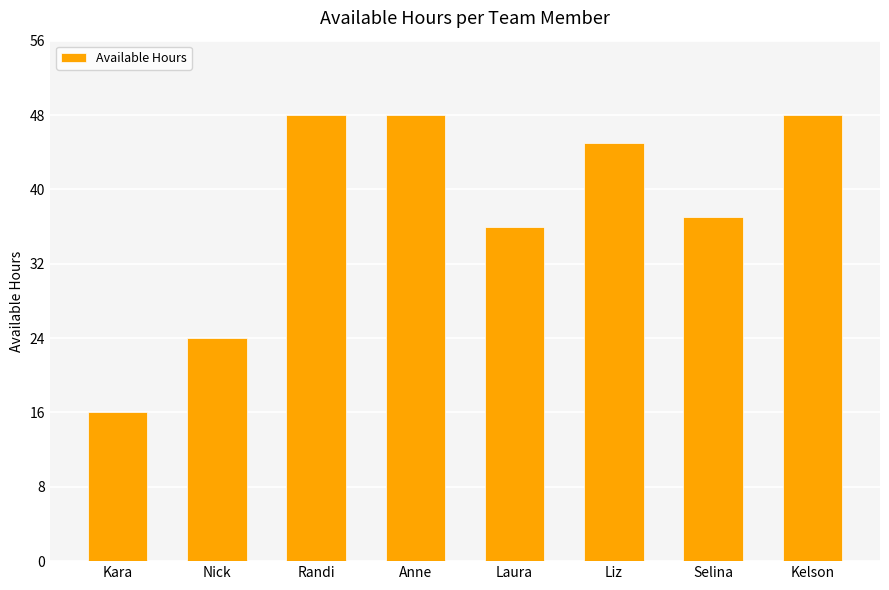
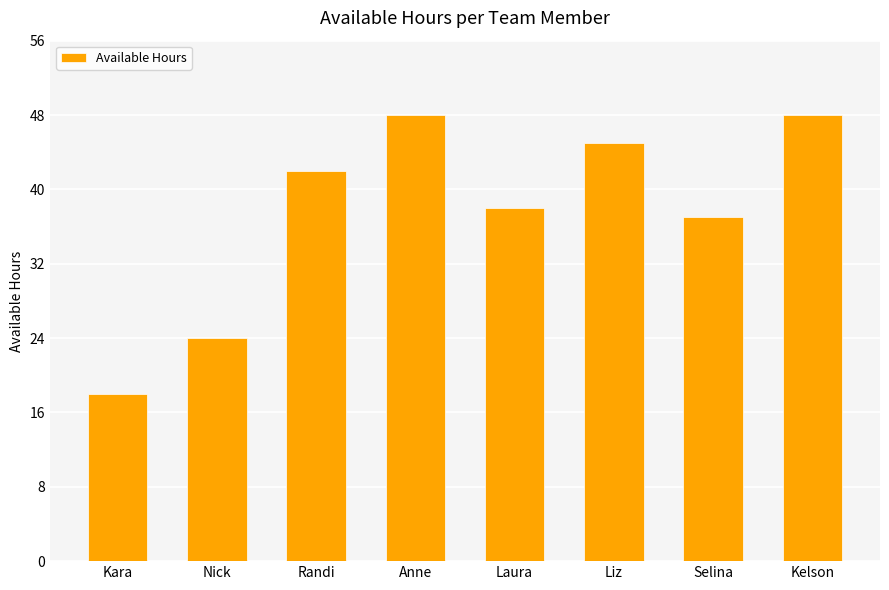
  {
-   "Kara": 16,
+   "Kara": 18,
    "Nick": 24,
-   "Randi": 48,
+   "Randi": 42,
    "Anne": 48,
-   "Laura": 36,
+   "Laura": 38,
    "Liz": 45,
    "Selina": 37,
    "Kelson": 48
  }
